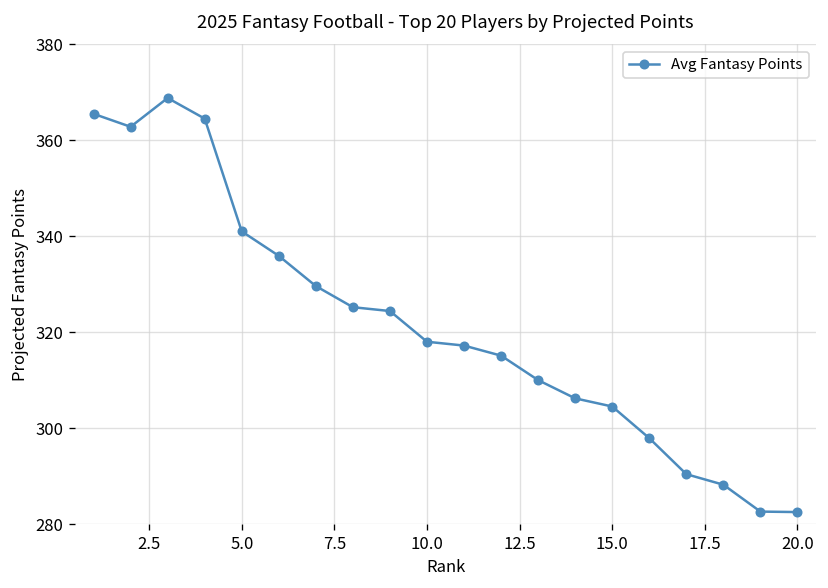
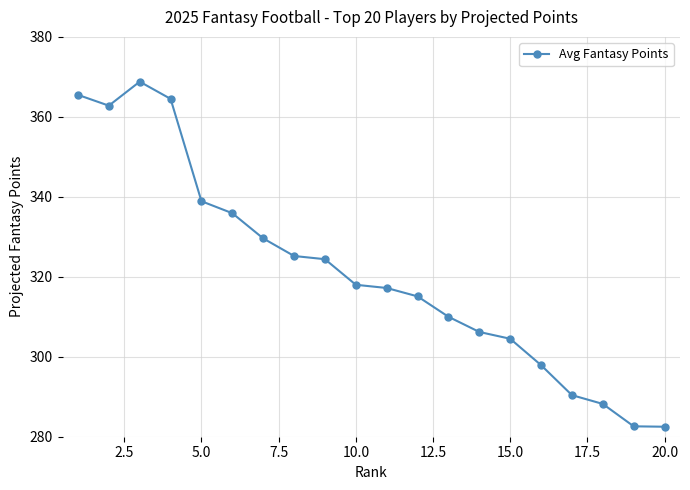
  {
-   "5.0": 341,
+   "5.0": 339,
    "10.0": 318,
    "15.0": 305,
    "20.0": 283
  }
